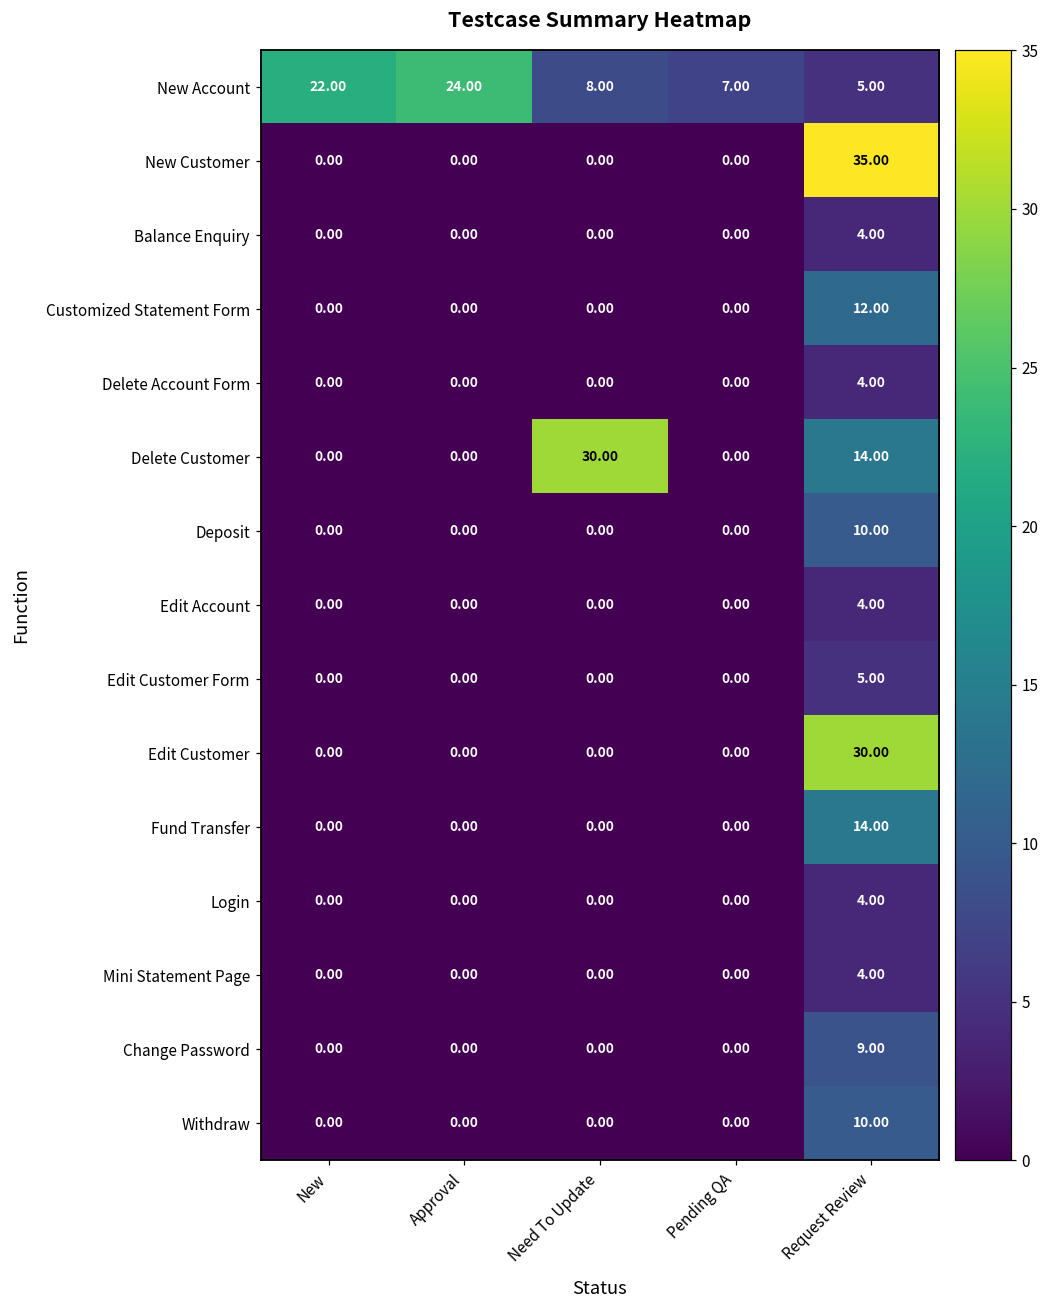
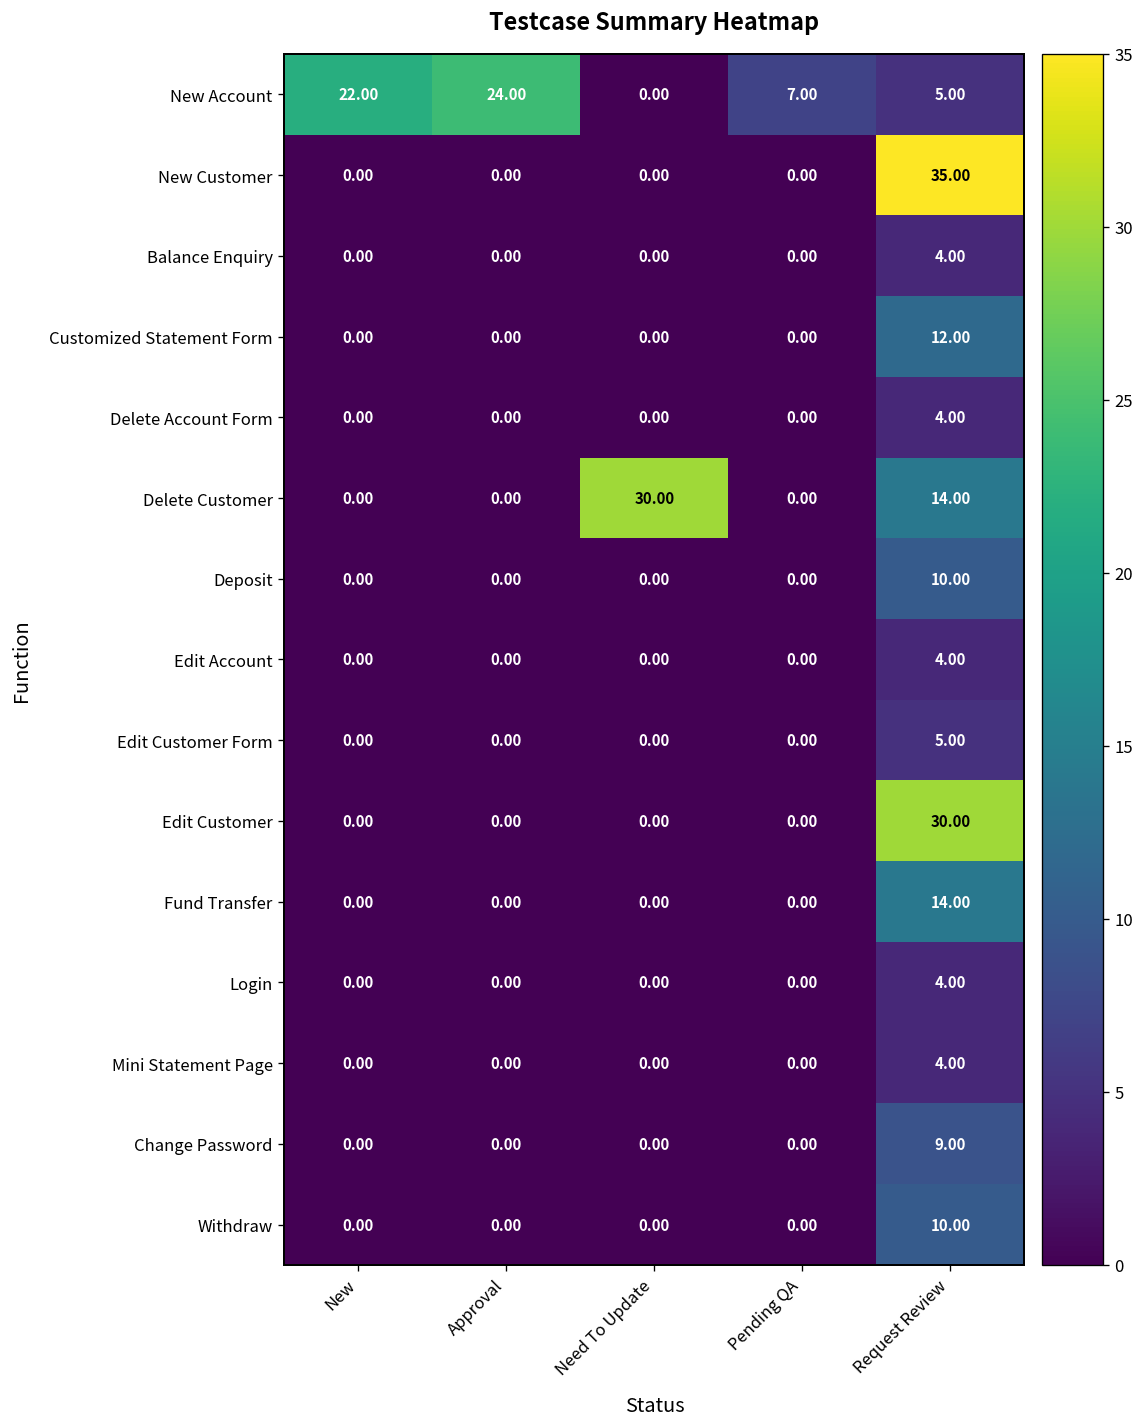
  {
    "New Account": {
      "New": 22.00,
      "Approval": 24.00,
-     "Need To Update": 8.00,
+     "Need To Update": 0.00,
      "Pending QA": 7.00,
      "Request Review": 5.00
    },
    "New Customer": {
      "New": 0.00,
      "Approval": 0.00,
      "Need To Update": 0.00,
      "Pending QA": 0.00,
      "Request Review": 35.00
    },
    "Balance Enquiry": {
      "New": 0.00,
      "Approval": 0.00,
      "Need To Update": 0.00,
      "Pending QA": 0.00,
      "Request Review": 4.00
    },
    "Customized Statement Form": {
      "New": 0.00,
      "Approval": 0.00,
      "Need To Update": 0.00,
      "Pending QA": 0.00,
      "Request Review": 12.00
    },
    "Delete Account Form": {
      "New": 0.00,
      "Approval": 0.00,
      "Need To Update": 0.00,
      "Pending QA": 0.00,
      "Request Review": 4.00
    },
    "Delete Customer": {
      "New": 0.00,
      "Approval": 0.00,
      "Need To Update": 30.00,
      "Pending QA": 0.00,
      "Request Review": 14.00
    },
    "Deposit": {
      "New": 0.00,
      "Approval": 0.00,
      "Need To Update": 0.00,
      "Pending QA": 0.00,
      "Request Review": 10.00
    },
    "Edit Account": {
      "New": 0.00,
      "Approval": 0.00,
      "Need To Update": 0.00,
      "Pending QA": 0.00,
      "Request Review": 4.00
    },
    "Edit Customer Form": {
      "New": 0.00,
      "Approval": 0.00,
      "Need To Update": 0.00,
      "Pending QA": 0.00,
      "Request Review": 5.00
    },
    "Edit Customer": {
      "New": 0.00,
      "Approval": 0.00,
      "Need To Update": 0.00,
      "Pending QA": 0.00,
      "Request Review": 30.00
    },
    "Fund Transfer": {
      "New": 0.00,
      "Approval": 0.00,
      "Need To Update": 0.00,
      "Pending QA": 0.00,
      "Request Review": 14.00
    },
    "Login": {
      "New": 0.00,
      "Approval": 0.00,
      "Need To Update": 0.00,
      "Pending QA": 0.00,
      "Request Review": 4.00
    },
    "Mini Statement Page": {
      "New": 0.00,
      "Approval": 0.00,
      "Need To Update": 0.00,
      "Pending QA": 0.00,
      "Request Review": 4.00
    },
    "Change Password": {
      "New": 0.00,
      "Approval": 0.00,
      "Need To Update": 0.00,
      "Pending QA": 0.00,
      "Request Review": 9.00
    },
    "Withdraw": {
      "New": 0.00,
      "Approval": 0.00,
      "Need To Update": 0.00,
      "Pending QA": 0.00,
      "Request Review": 10.00
    }
  }
